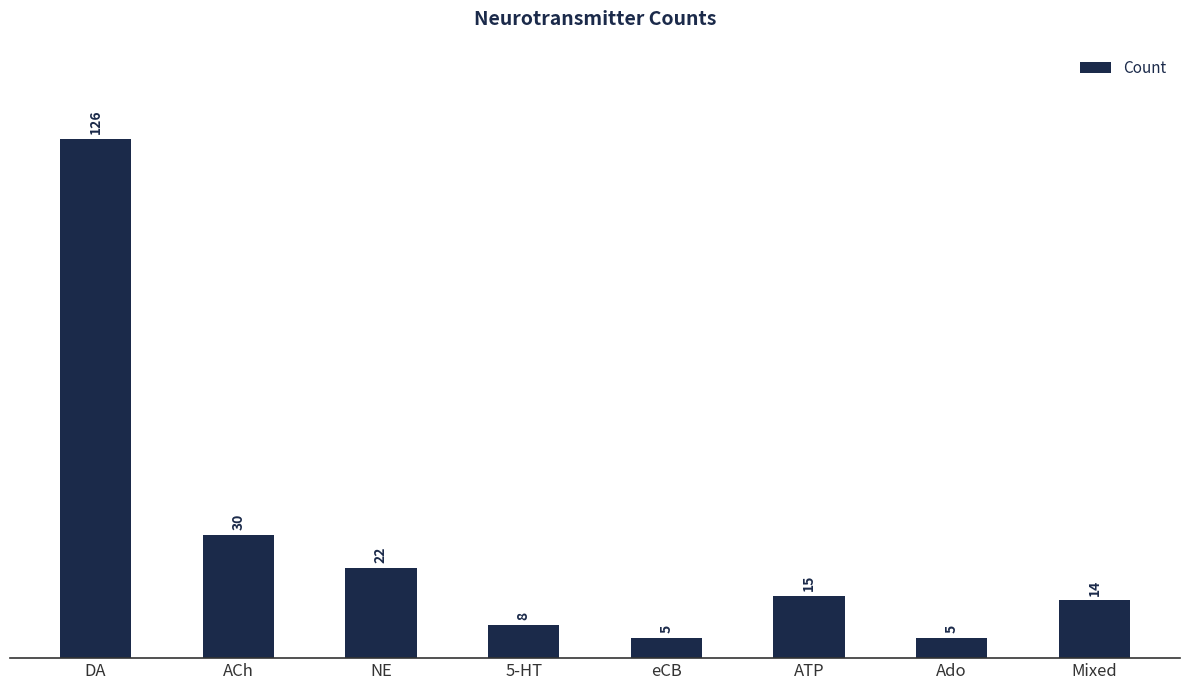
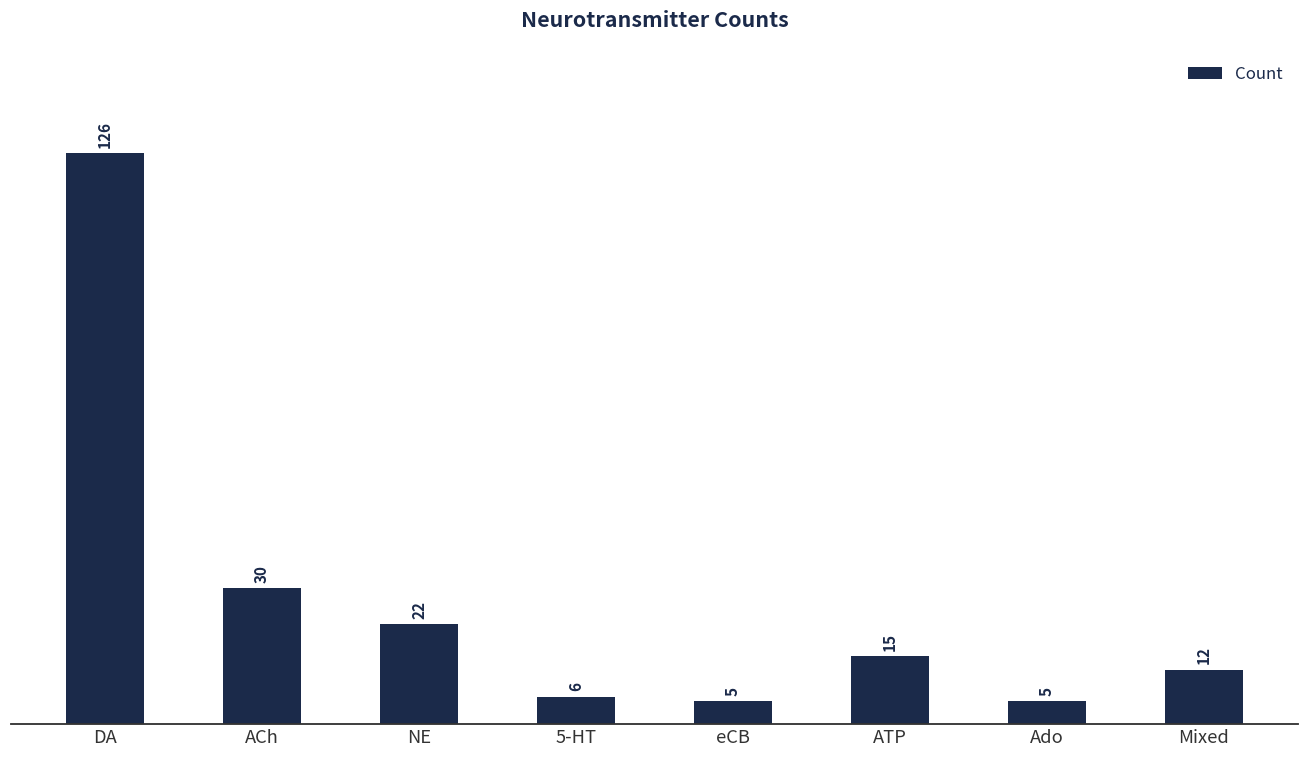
  {
    "DA": 126,
    "ACh": 30,
    "NE": 22,
-   "5-HT": 8,
+   "5-HT": 6,
    "eCB": 5,
    "ATP": 15,
    "Ado": 5,
-   "Mixed": 14
+   "Mixed": 12
  }
